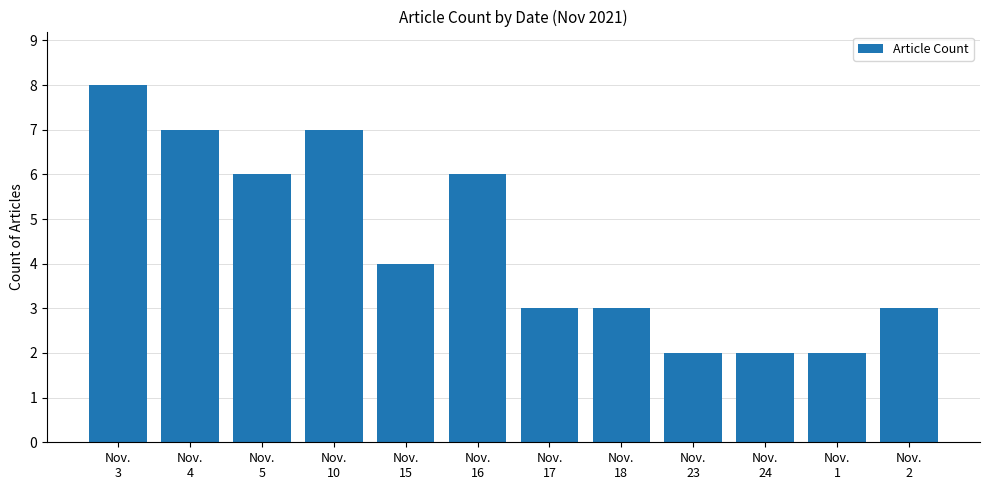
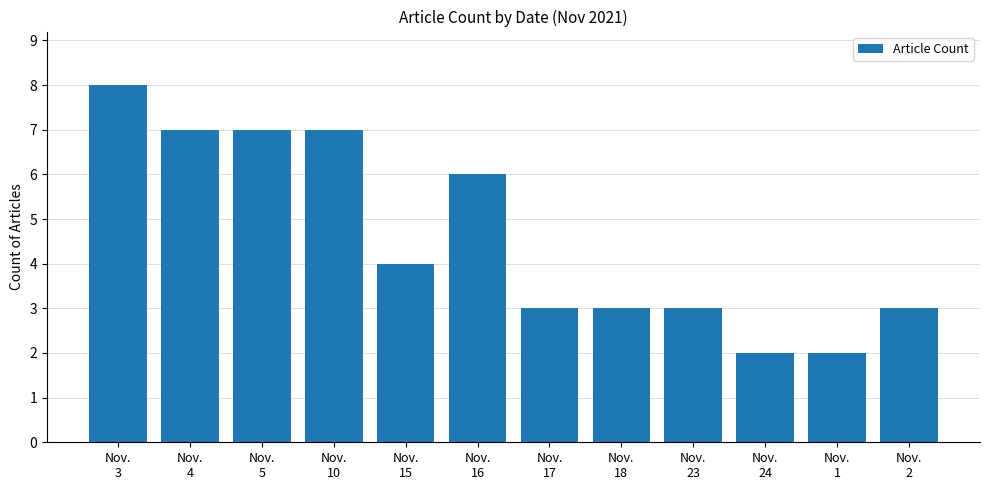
  {
    "Nov. 3": 8,
    "Nov. 4": 7,
-   "Nov. 5": 6,
+   "Nov. 5": 7,
    "Nov. 10": 7,
    "Nov. 15": 4,
    "Nov. 16": 6,
    "Nov. 17": 3,
    "Nov. 18": 3,
-   "Nov. 23": 2,
+   "Nov. 23": 3,
    "Nov. 24": 2,
    "Nov. 1": 2,
    "Nov. 2": 3
  }
